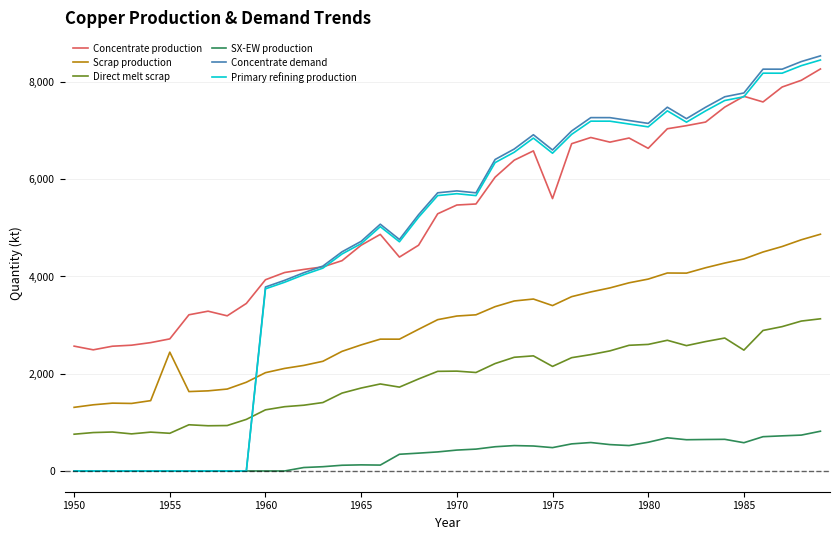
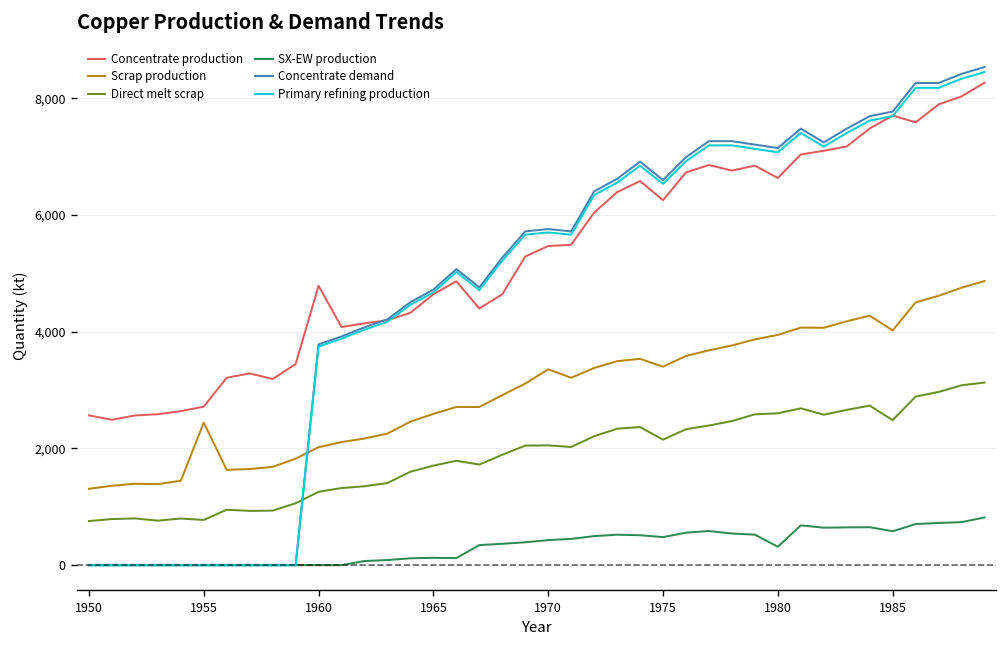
  {
    "Concentrate production": {
      "1950": "2,600",
      "1955": "2,700",
-     "1960": "3,900",
+     "1960": "4,800",
      "1970": "5,500",
-     "1975": "5,600",
+     "1975": "6,300",
      "1980": "6,600"
    },
    "Scrap production": {
      "1950": "1,300",
      "1955": "2,400",
      "1960": "2,000",
      "1965": "2,600",
-     "1970": "3,200",
+     "1970": "3,400",
      "1975": "3,400",
      "1980": "3,900",
-     "1985": "4,400"
+     "1985": "4,000"
    },
    "Direct melt scrap": {
      "1950": "800",
      "1955": "800",
      "1960": "1,300",
      "1965": "1,700",
      "1970": "2,100",
      "1975": "2,200",
      "1980": "2,600",
      "1985": "2,500"
    },
    "SX-EW production": {
      "1960": "0",
      "1965": "100",
      "1970": "400",
      "1975": "500",
-     "1980": "600",
+     "1980": "300",
      "1985": "600"
    },
    "Concentrate demand": {
      "1970": "5,800",
      "1975": "6,600",
      "1980": "7,100",
      "1985": "7,800"
    },
    "Primary refining production": {
      "1970": "5,700",
      "1975": "6,500",
      "1980": "7,100"
    }
  }
